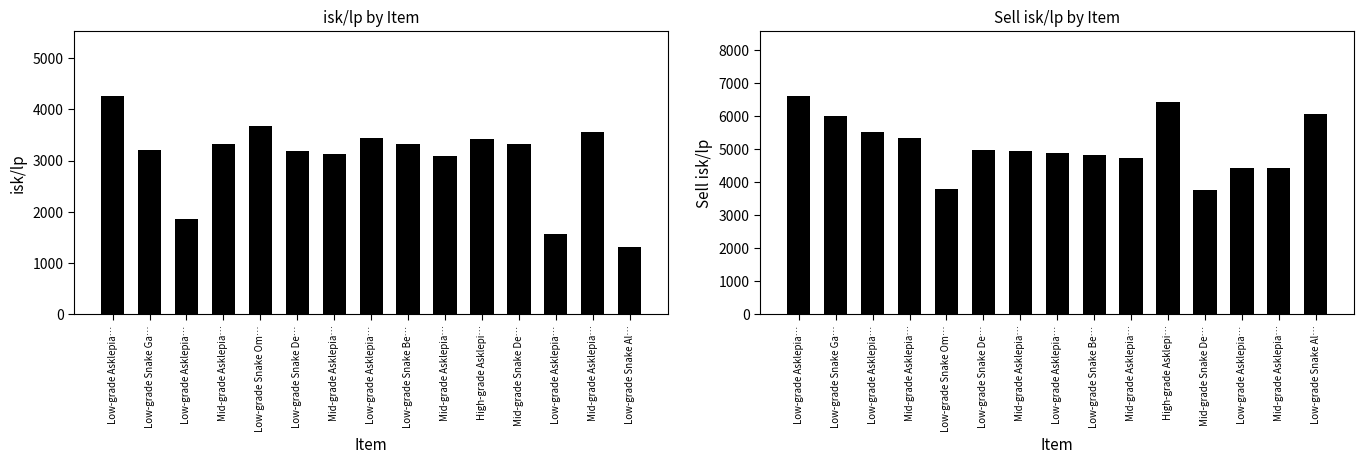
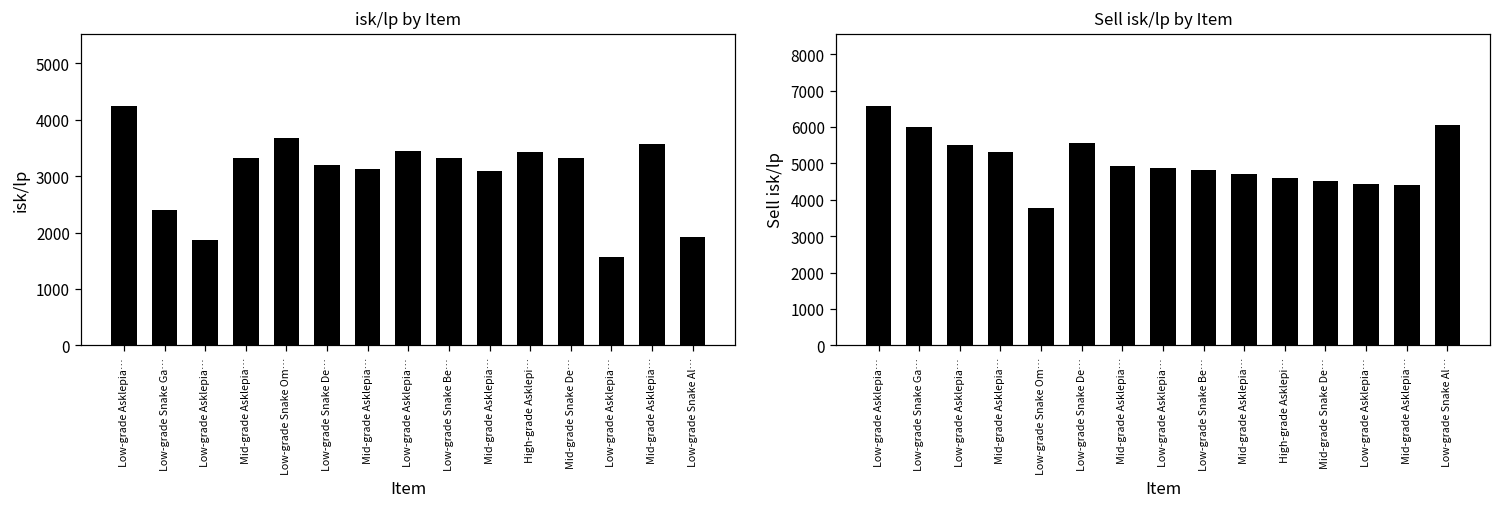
  {
    "isk/lp by Item": {
-     "Low-grade Snake Ga…": 3200,
+     "Low-grade Snake Ga…": 2400,
      "Low-grade Snake Om…": 3700,
      "Low-grade Snake De…": 3200,
      "Low-grade Snake Be…": 3300,
      "High-grade Asklepi…": 3400,
      "Mid-grade Snake De…": 3300,
-     "Low-grade Snake Al…": 1300
+     "Low-grade Snake Al…": 1900
    },
    "Sell isk/lp by Item": {
      "Low-grade Snake Ga…": 6000,
      "Low-grade Snake Om…": 3800,
-     "Low-grade Snake De…": 5000,
+     "Low-grade Snake De…": 5600,
      "Low-grade Snake Be…": 4800,
-     "High-grade Asklepi…": 6400,
-     "Mid-grade Snake De…": 3700,
+     "High-grade Asklepi…": 4600,
+     "Mid-grade Snake De…": 4500,
      "Low-grade Snake Al…": 6100
    }
  }
